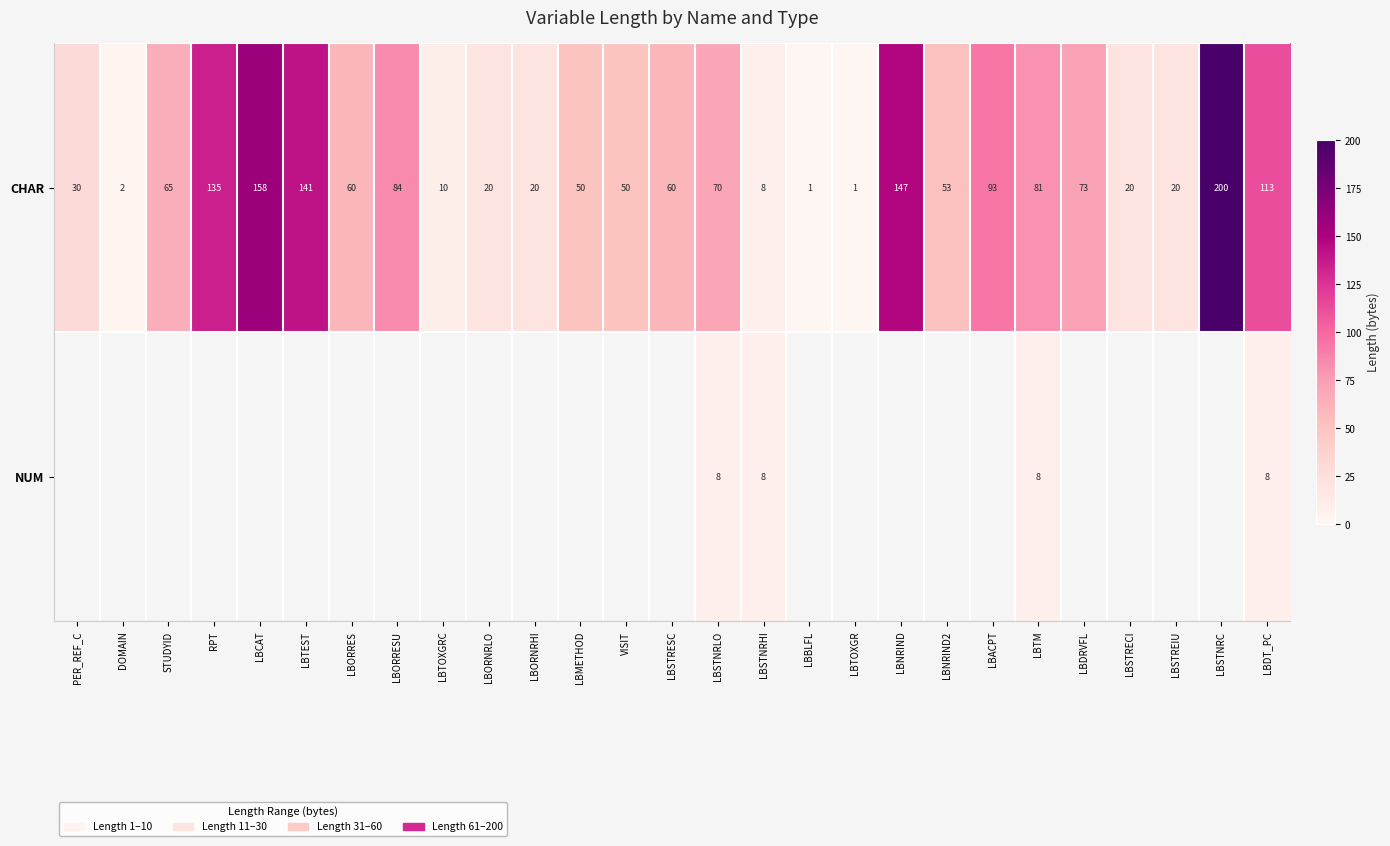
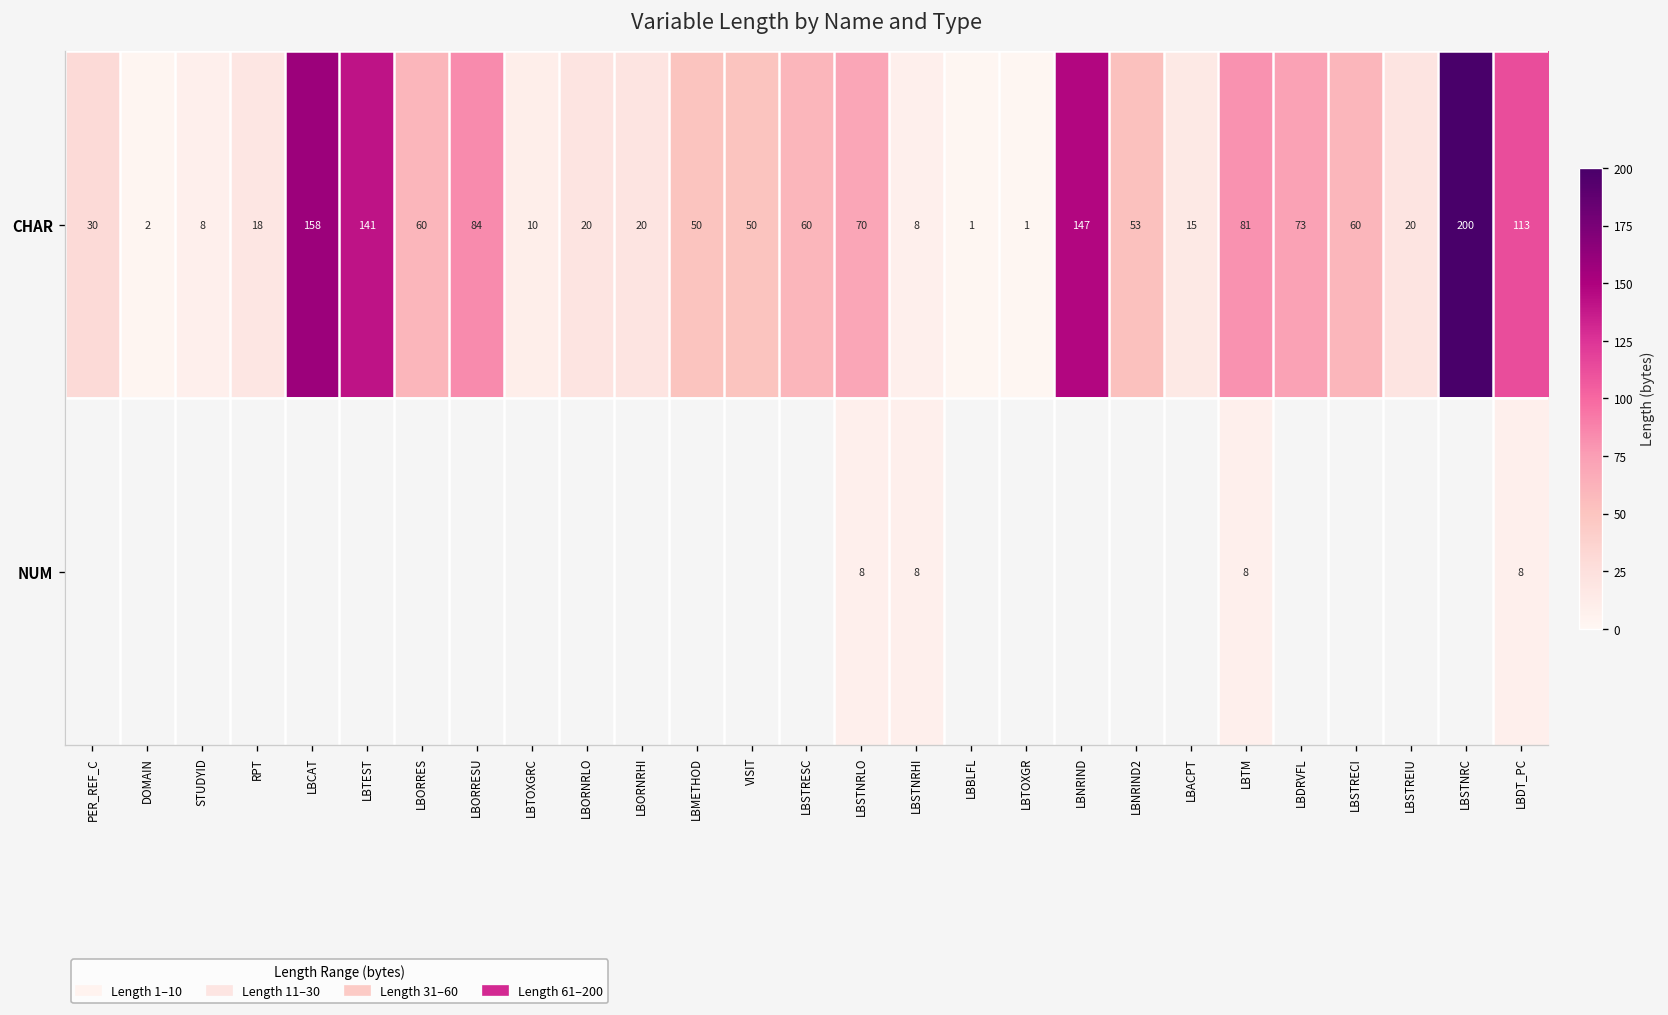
  {
    "CHAR": {
      "PER_REF_C": 30,
      "DOMAIN": 2,
-     "STUDYID": 65,
-     "RPT": 135,
+     "STUDYID": 8,
+     "RPT": 18,
      "LBCAT": 158,
      "LBTEST": 141,
      "LBORRES": 60,
      "LBORRESU": 84,
      "LBTOXGRC": 10,
      "LBORNRLO": 20,
      "LBORNRHI": 20,
      "LBMETHOD": 50,
      "VISIT": 50,
      "LBSTRESC": 60,
      "LBSTNRLO": 70,
      "LBSTNRHI": 8,
      "LBBLFL": 1,
      "LBTOXGR": 1,
      "LBNRIND": 147,
      "LBNRIND2": 53,
-     "LBACPT": 93,
+     "LBACPT": 15,
      "LBTM": 81,
      "LBDRVFL": 73,
-     "LBSTRECI": 20,
+     "LBSTRECI": 60,
      "LBSTREIU": 20,
      "LBSTNRC": 200,
      "LBDT_PC": 113
    },
    "NUM": {
      "LBSTNRLO": 8,
      "LBSTNRHI": 8,
      "LBTM": 8,
      "LBDT_PC": 8
    }
  }
